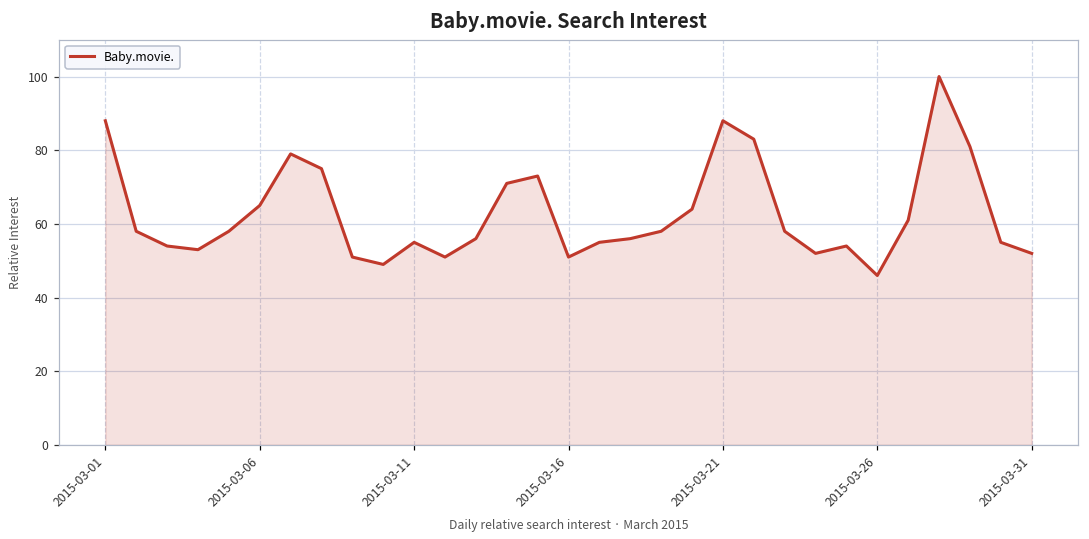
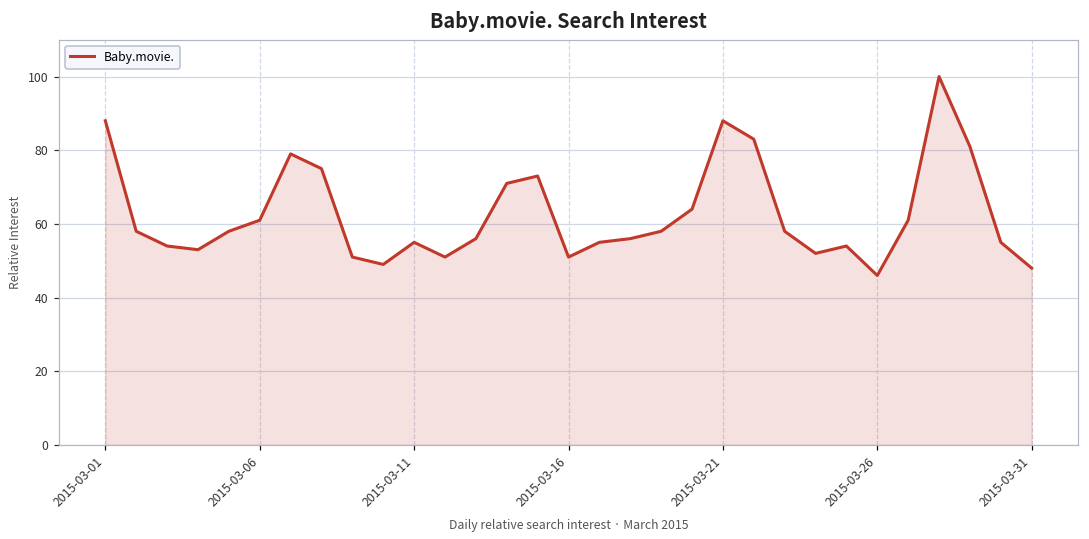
  {
    "2015-03-01": 88,
-   "2015-03-06": 65,
+   "2015-03-06": 61,
    "2015-03-11": 55,
    "2015-03-16": 51,
    "2015-03-21": 88,
    "2015-03-26": 46,
-   "2015-03-31": 52
+   "2015-03-31": 48
  }
